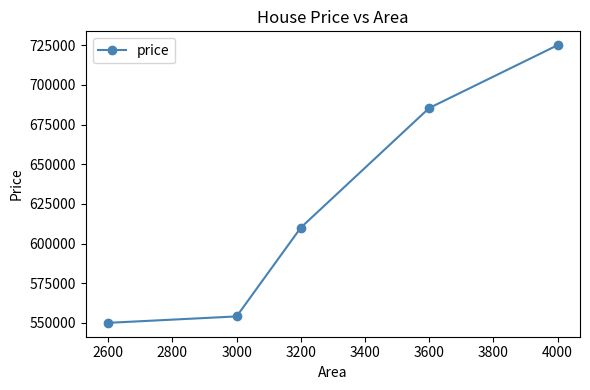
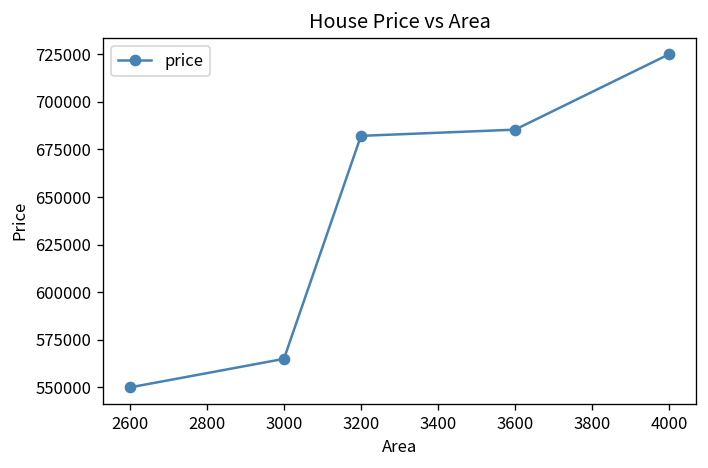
  {
    "2600": 550000,
-   "3000": 554000,
-   "3200": 610000,
+   "3000": 565000,
+   "3200": 682000,
    "3600": 685000,
    "4000": 725000
  }
